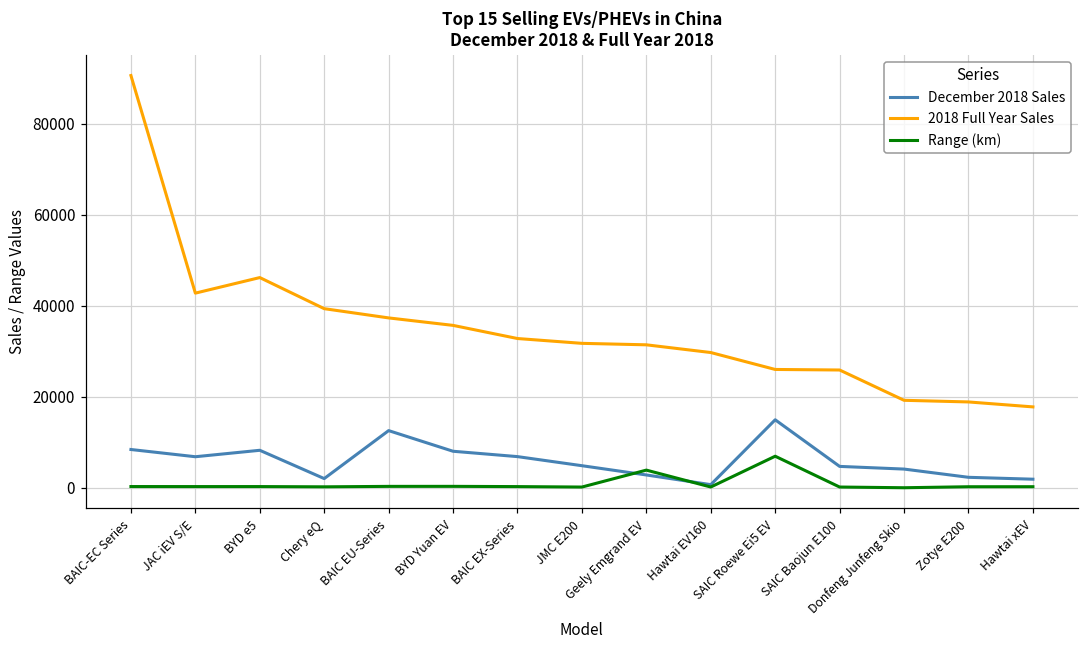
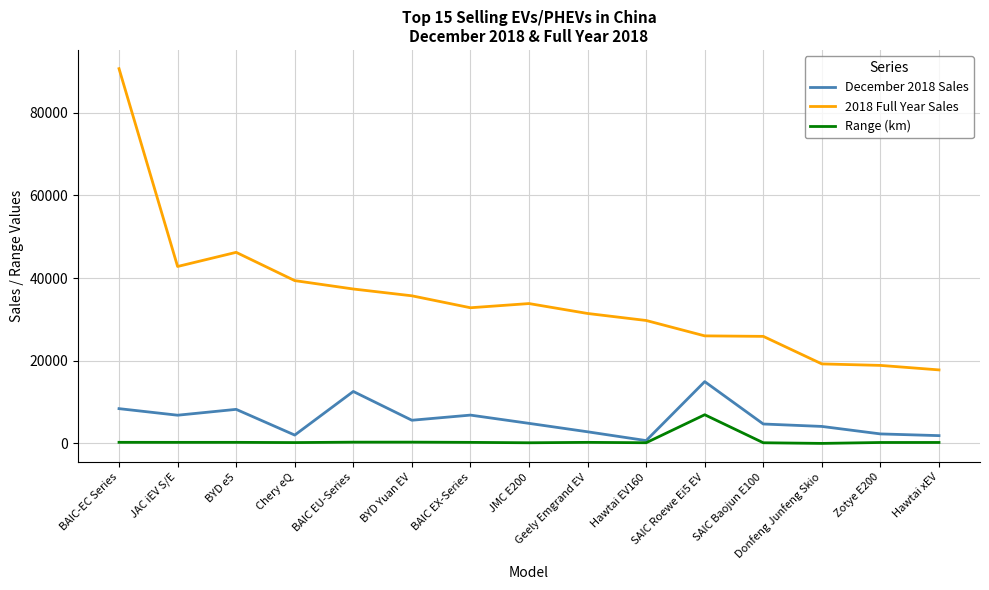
  {
    "December 2018 Sales": {
      "BAIC-EC Series": 8000,
      "JAC iEV S/E": 7000,
      "BYD e5": 8000,
      "Chery eQ": 2000,
      "BAIC EU-Series": 13000,
-     "BYD Yuan EV": 8000,
+     "BYD Yuan EV": 6000,
      "BAIC EX-Series": 7000,
      "JMC E200": 5000,
      "Geely Emgrand EV": 3000,
      "SAIC Roewe Ei5 EV": 15000,
      "SAIC Baojun E100": 5000,
      "Donfeng Junfeng Skio": 4000,
      "Zotye E200": 2000,
      "Hawtai xEV": 2000
    },
    "2018 Full Year Sales": {
      "BAIC-EC Series": 91000,
      "JAC iEV S/E": 43000,
      "BYD e5": 46000,
      "Chery eQ": 39000,
      "BAIC EU-Series": 37000,
      "BYD Yuan EV": 36000,
      "BAIC EX-Series": 33000,
-     "JMC E200": 32000,
+     "JMC E200": 34000,
      "Geely Emgrand EV": 31000,
      "Hawtai EV160": 30000,
      "SAIC Roewe Ei5 EV": 26000,
      "SAIC Baojun E100": 26000,
      "Donfeng Junfeng Skio": 19000,
      "Zotye E200": 19000,
      "Hawtai xEV": 18000
    },
    "Range (km)": {
      "BAIC-EC Series": 0,
      "JAC iEV S/E": 0,
      "BYD e5": 0,
      "Chery eQ": 0,
      "BAIC EU-Series": 0,
      "BYD Yuan EV": 0,
      "BAIC EX-Series": 0,
      "JMC E200": 0,
-     "Geely Emgrand EV": 4000,
+     "Geely Emgrand EV": 0,
      "SAIC Roewe Ei5 EV": 7000,
      "SAIC Baojun E100": 0,
      "Donfeng Junfeng Skio": 0,
      "Zotye E200": 0,
      "Hawtai xEV": 0
    }
  }
